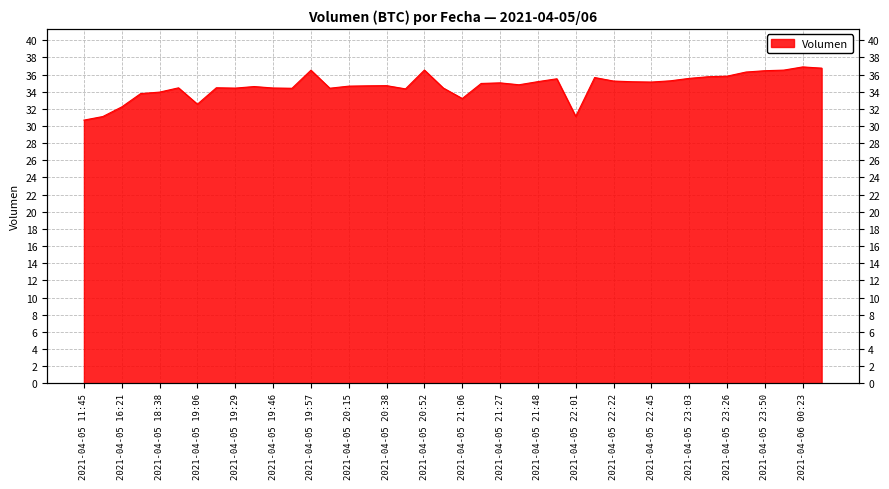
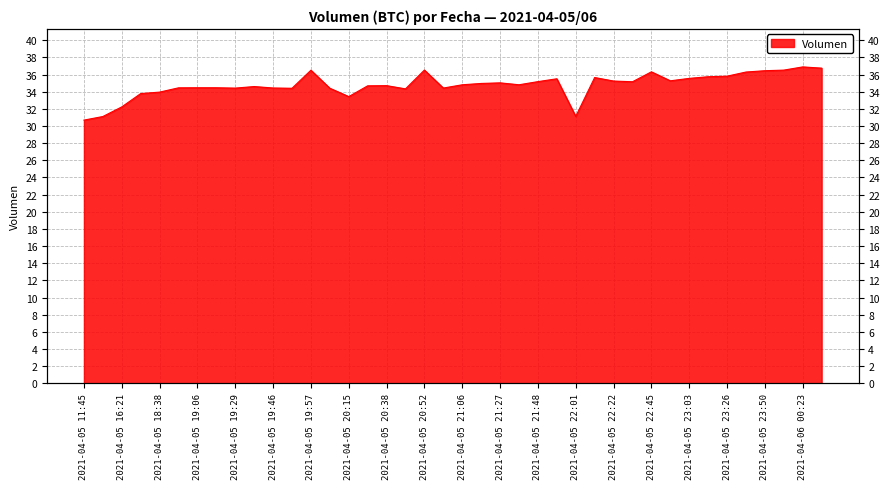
  {
    "2021-04-05 11:45": 31,
    "2021-04-05 16:21": 32,
    "2021-04-05 18:38": 34,
-   "2021-04-05 19:06": 33,
+   "2021-04-05 19:06": 34,
    "2021-04-05 19:29": 34,
    "2021-04-05 19:46": 34,
    "2021-04-05 19:57": 37,
-   "2021-04-05 20:15": 35,
+   "2021-04-05 20:15": 33,
    "2021-04-05 20:38": 35,
    "2021-04-05 20:52": 37,
-   "2021-04-05 21:06": 33,
+   "2021-04-05 21:06": 35,
    "2021-04-05 21:27": 35,
    "2021-04-05 21:48": 35,
    "2021-04-05 22:01": 31,
    "2021-04-05 22:22": 35,
-   "2021-04-05 22:45": 35,
+   "2021-04-05 22:45": 36,
    "2021-04-05 23:03": 36,
    "2021-04-05 23:26": 36,
    "2021-04-05 23:50": 36,
    "2021-04-06 00:23": 37
  }
